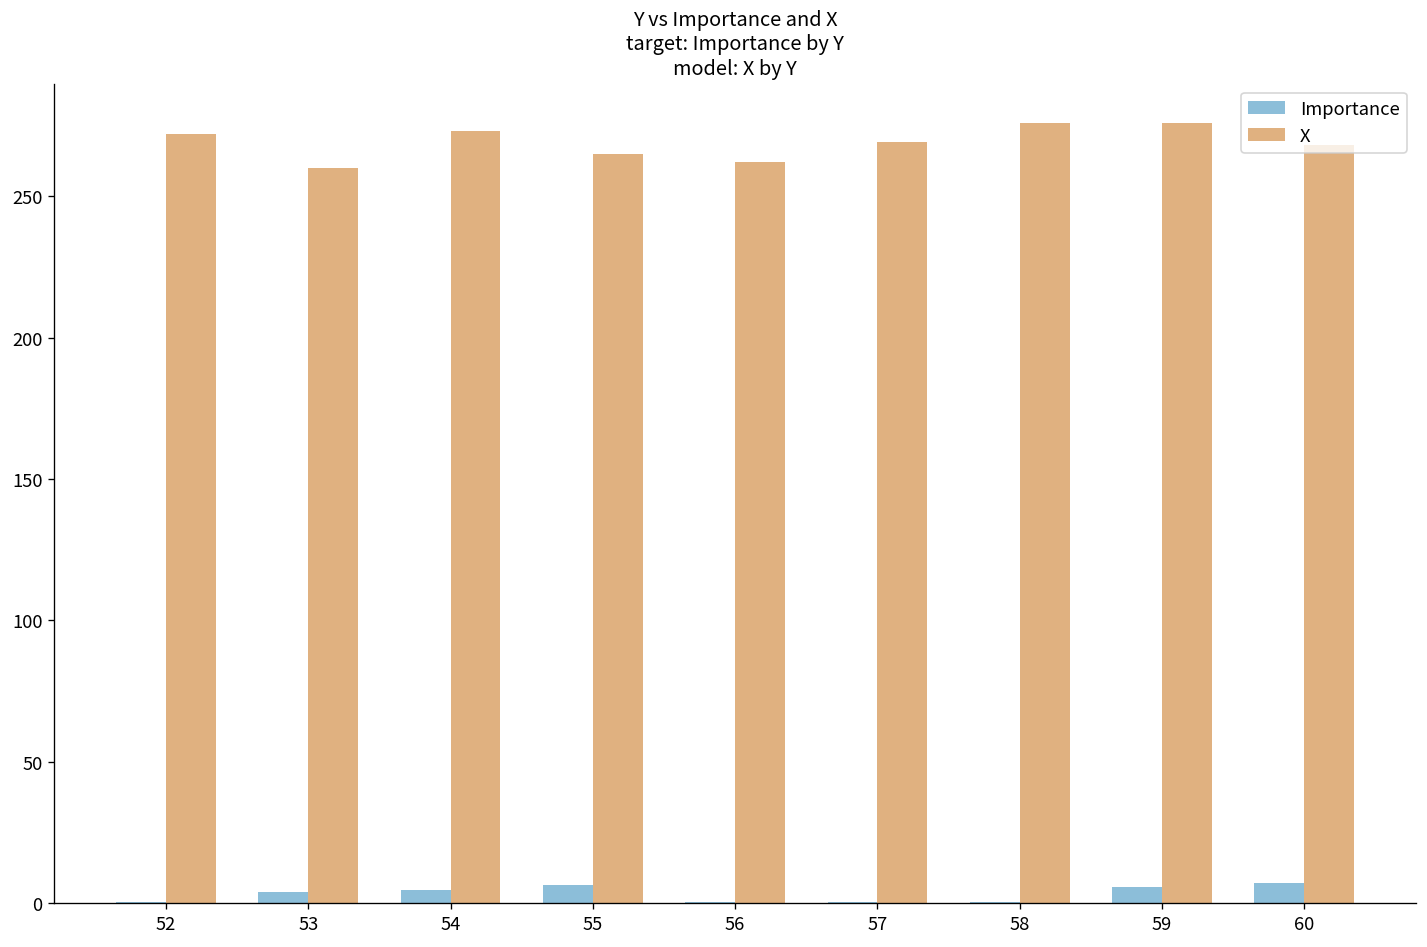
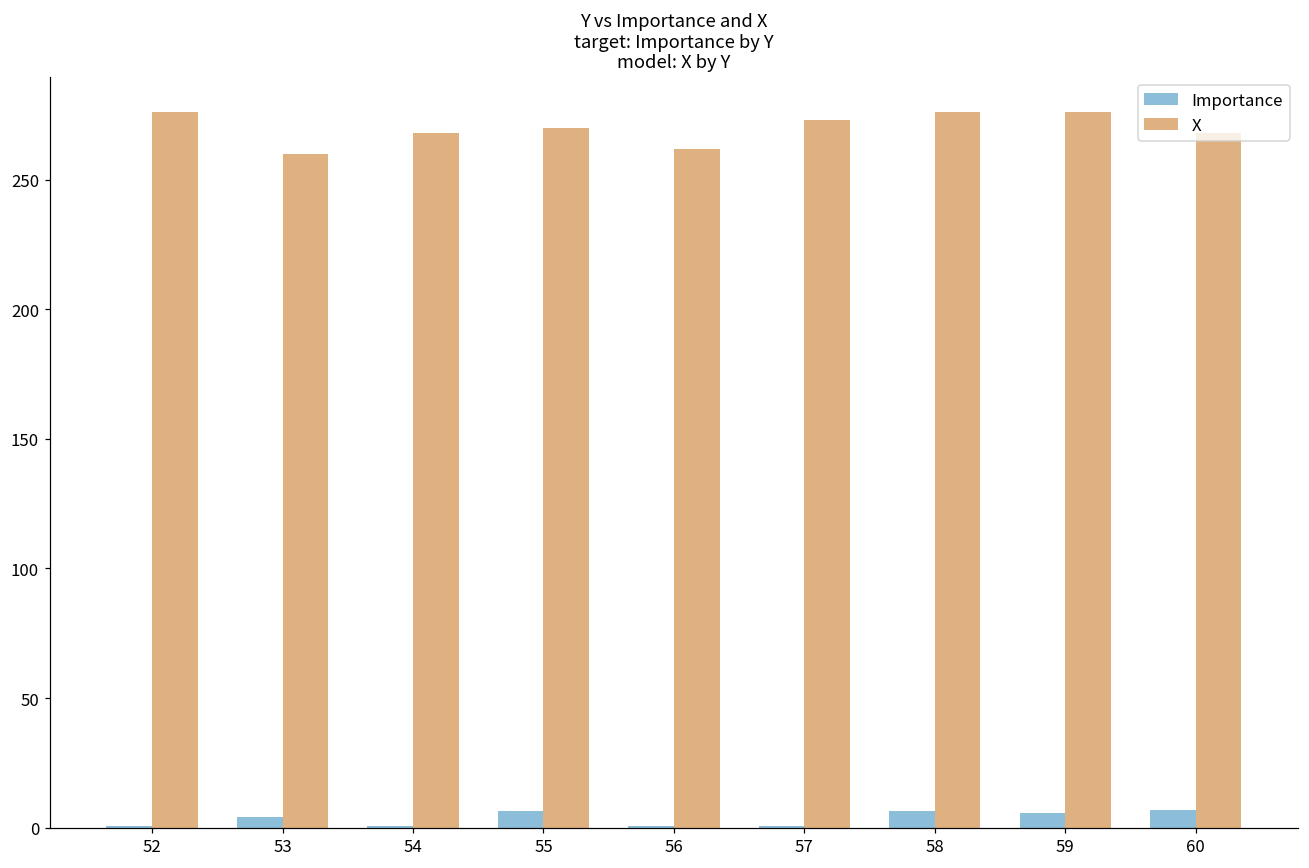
  {
    "Importance": {
      "53": 4,
-     "54": 5,
+     "54": 1,
      "55": 6,
-     "58": 1,
+     "58": 6,
      "59": 6,
      "60": 7
    },
    "X": {
-     "52": 272,
+     "52": 276,
      "53": 260,
-     "54": 273,
-     "55": 265,
+     "54": 268,
+     "55": 270,
      "56": 262,
-     "57": 269,
+     "57": 273,
      "58": 276,
      "59": 276
    }
  }
